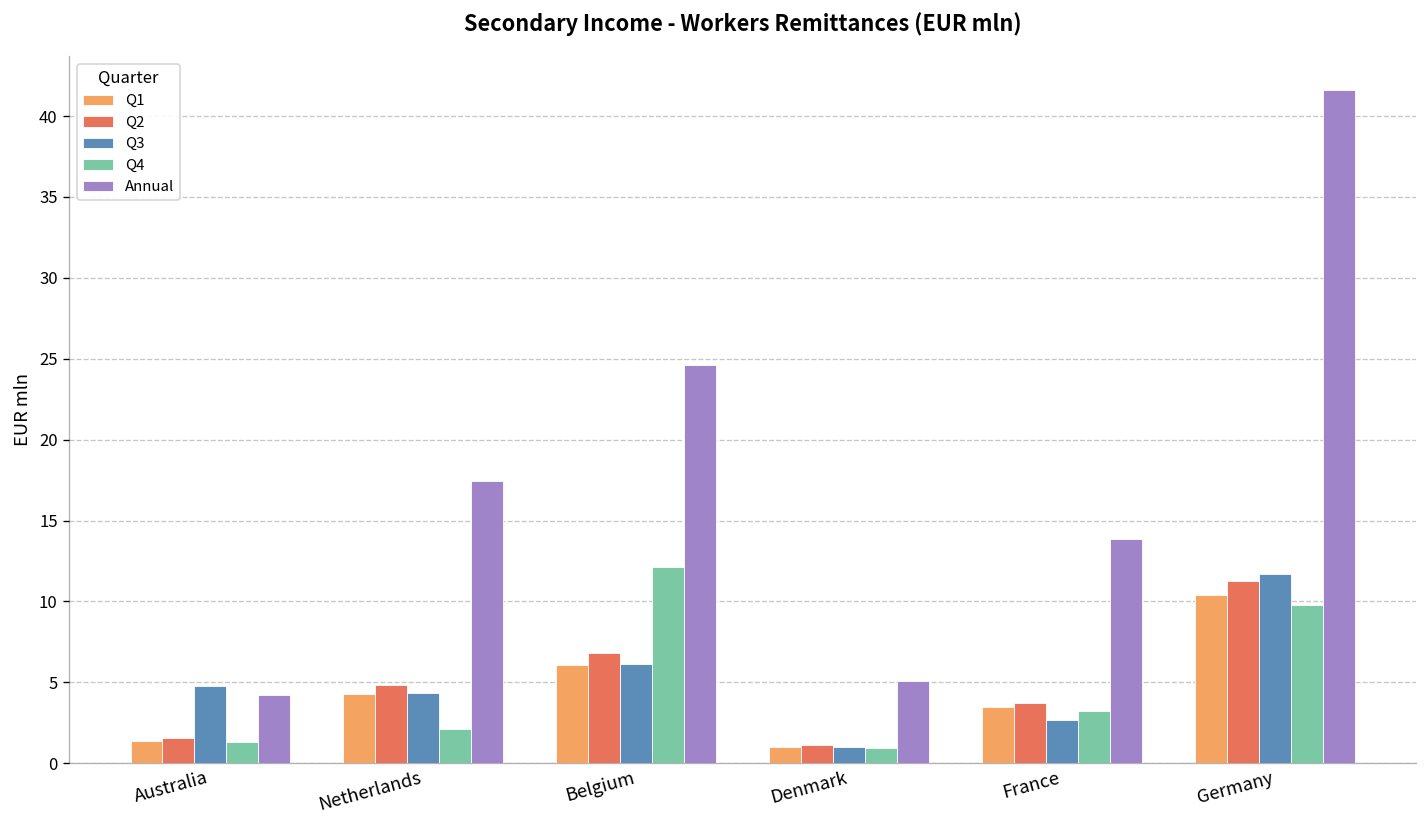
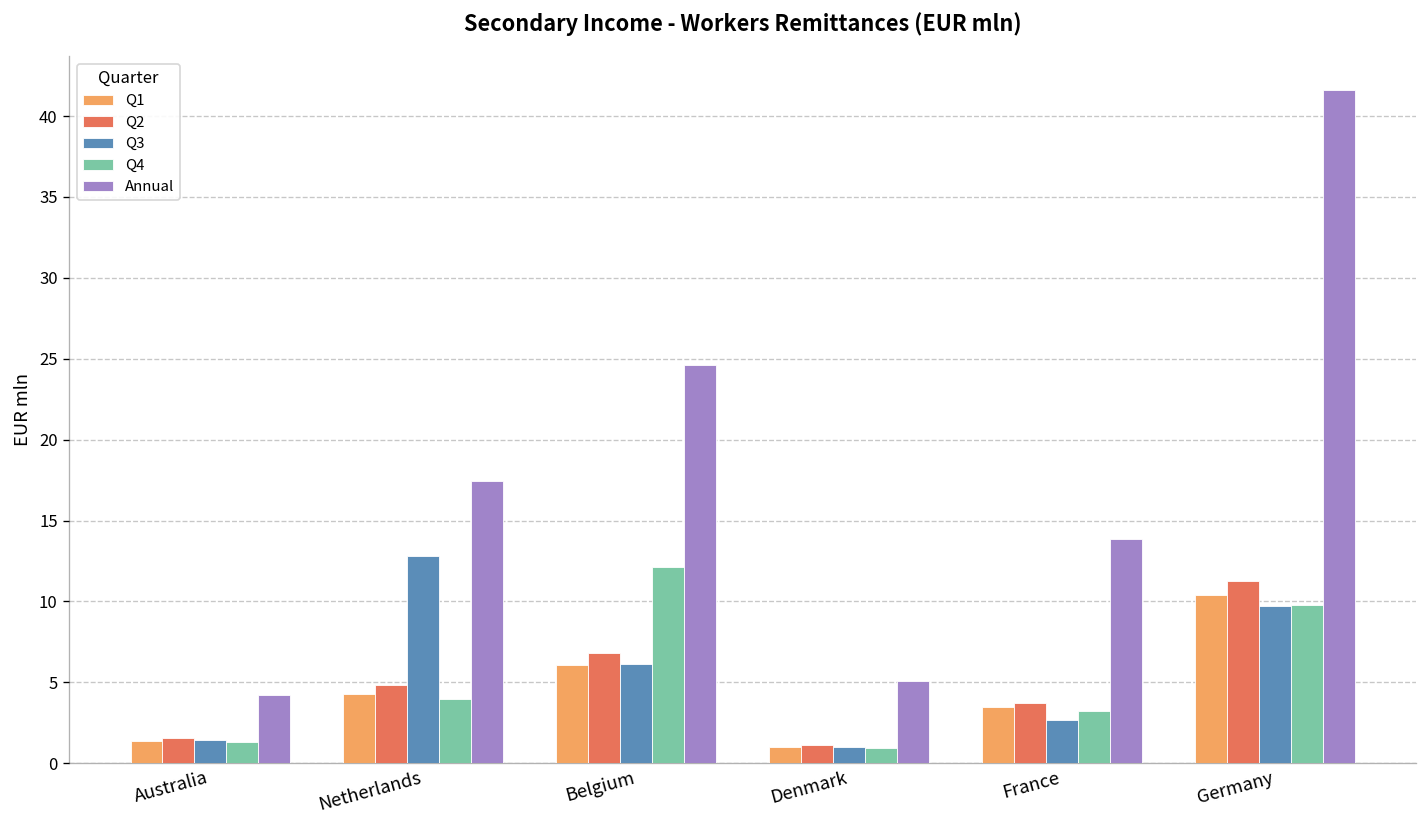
  {
    "Q3": {
-     "Australia": 4.8,
-     "Netherlands": 4.3,
+     "Australia": 1.4,
+     "Netherlands": 12.8,
      "Belgium": 6.1,
      "Denmark": 1.0,
      "France": 2.7,
-     "Germany": 11.7
+     "Germany": 9.7
    },
    "Q4": {
      "Australia": 1.3,
-     "Netherlands": 2.1,
+     "Netherlands": 4.0,
      "Belgium": 12.1,
      "Denmark": 0.9,
      "France": 3.2,
      "Germany": 9.8
    },
    "Annual": {
      "Australia": 4.2,
      "Netherlands": 17.4,
      "Belgium": 24.6,
      "Denmark": 5.1,
      "France": 13.9,
      "Germany": 41.6
    }
  }
